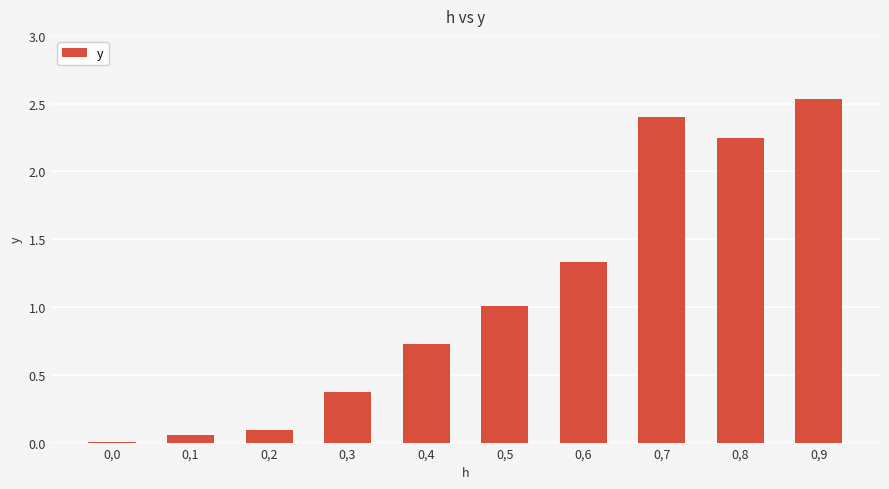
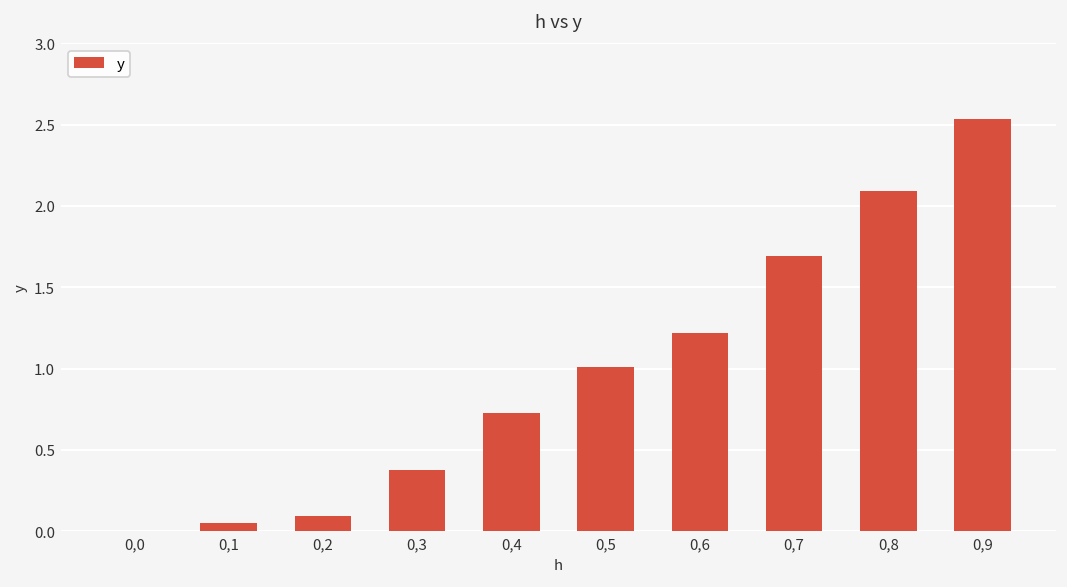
  {
    "0,1": 0.05,
    "0,2": 0.10,
    "0,3": 0.37,
    "0,4": 0.73,
    "0,5": 1.01,
-   "0,6": 1.33,
-   "0,7": 2.41,
-   "0,8": 2.25,
+   "0,6": 1.22,
+   "0,7": 1.69,
+   "0,8": 2.09,
    "0,9": 2.53
  }
